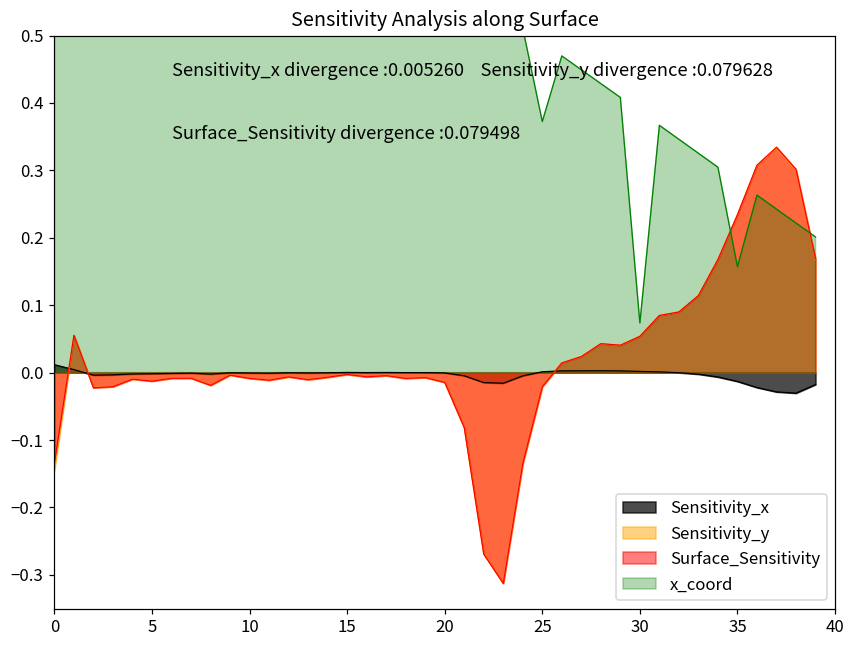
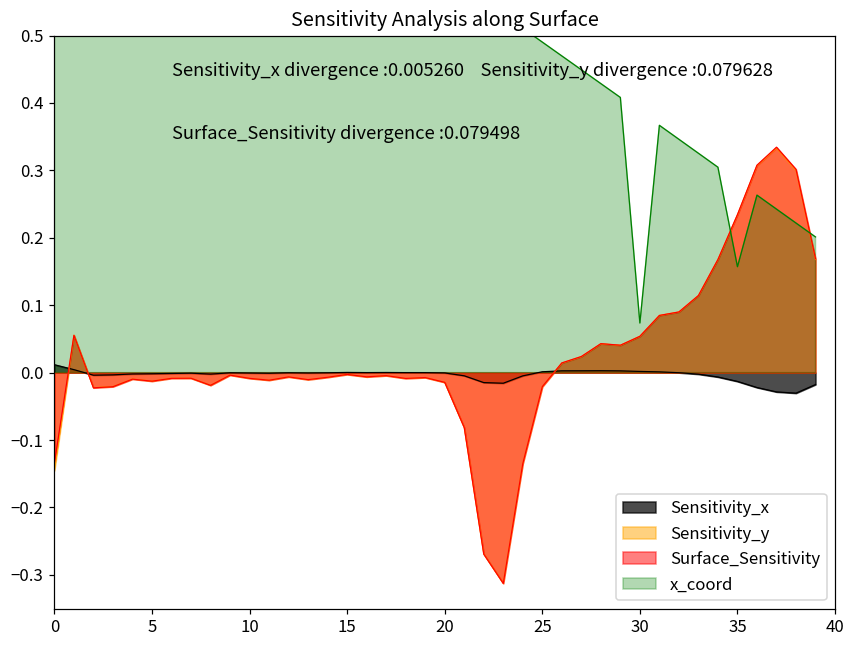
  {
    "x_coord": {
-     "25": 0.37,
+     "25": 0.49,
      "30": 0.07,
      "35": 0.16
    }
  }
